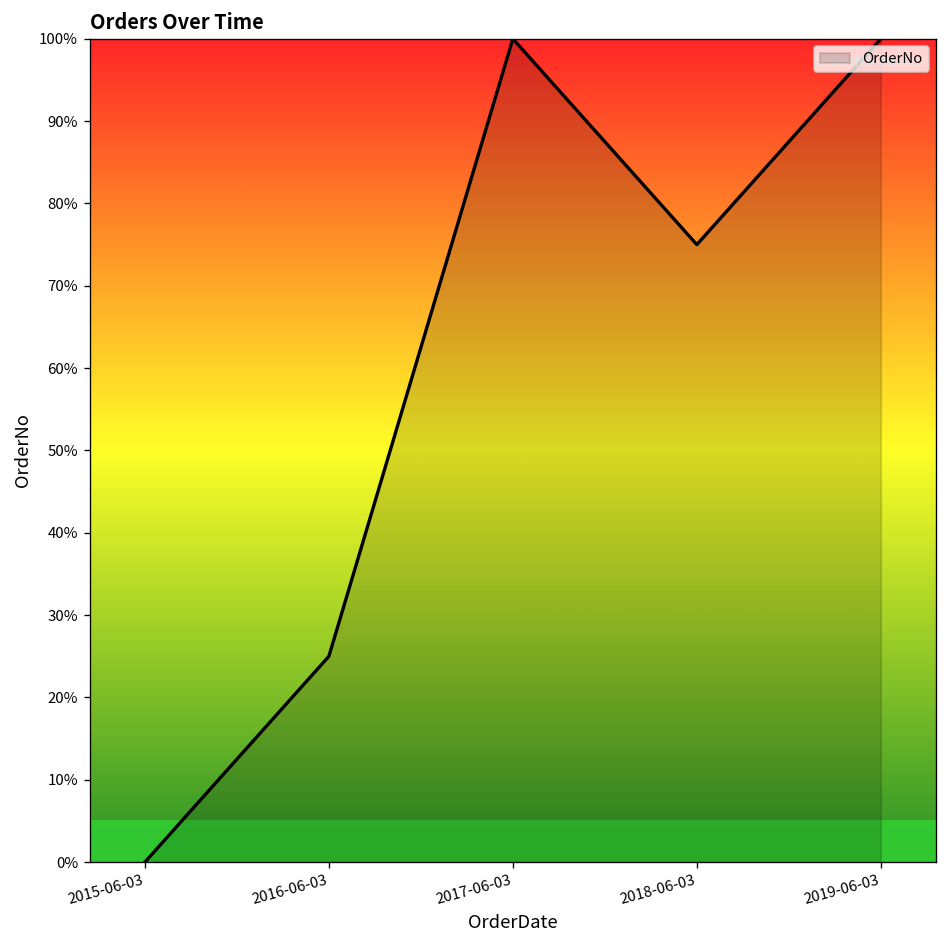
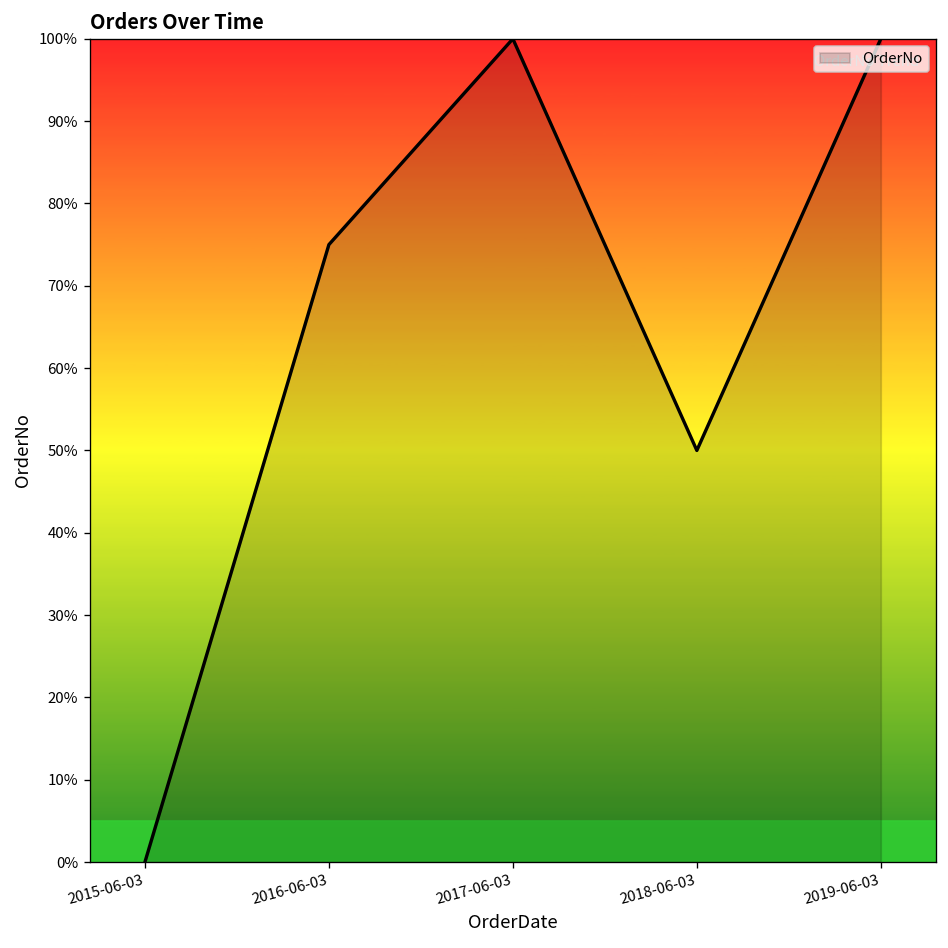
  {
-   "2016-06-03": "25%",
+   "2016-06-03": "75%",
    "2017-06-03": "100%",
-   "2018-06-03": "75%",
+   "2018-06-03": "50%",
    "2019-06-03": "100%"
  }
